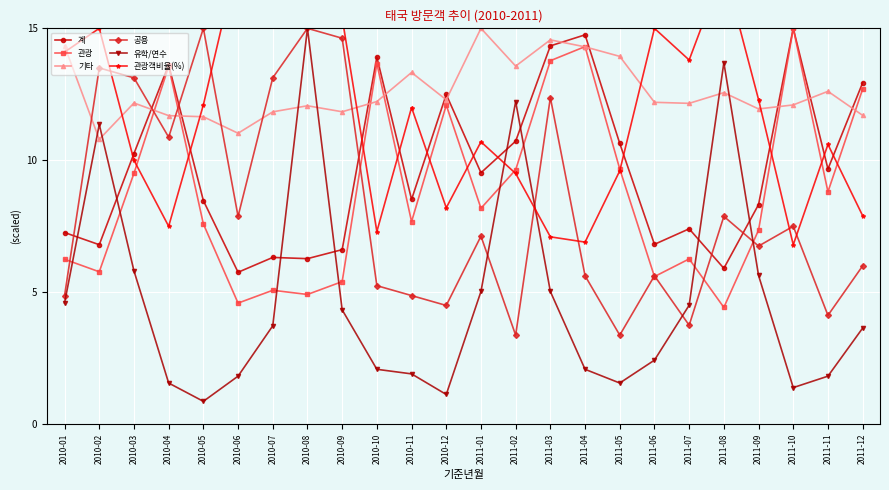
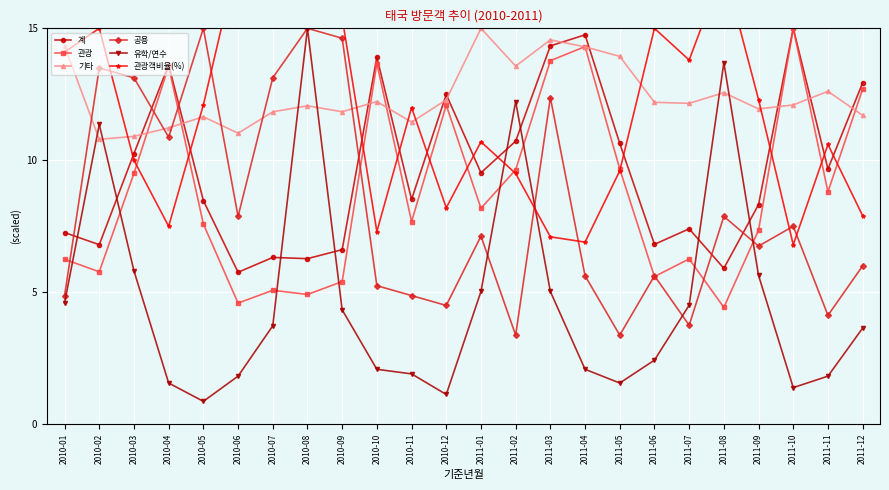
  {
    "기타": {
      "2010-02": 10.8,
-     "2010-03": 12.2,
-     "2010-04": 11.7,
+     "2010-03": 10.9,
+     "2010-04": 11.2,
      "2010-05": 11.7,
      "2010-06": 11.0,
      "2010-07": 11.8,
      "2010-08": 12.1,
      "2010-09": 11.8,
      "2010-10": 12.2,
-     "2010-11": 13.3,
+     "2010-11": 11.4,
      "2010-12": 12.3,
      "2011-01": 15.0,
      "2011-02": 13.6,
      "2011-03": 14.6,
      "2011-05": 13.9,
      "2011-06": 12.2,
      "2011-07": 12.2,
      "2011-08": 12.6,
      "2011-09": 11.9,
      "2011-10": 12.1,
      "2011-11": 12.6,
      "2011-12": 11.7
    }
  }
